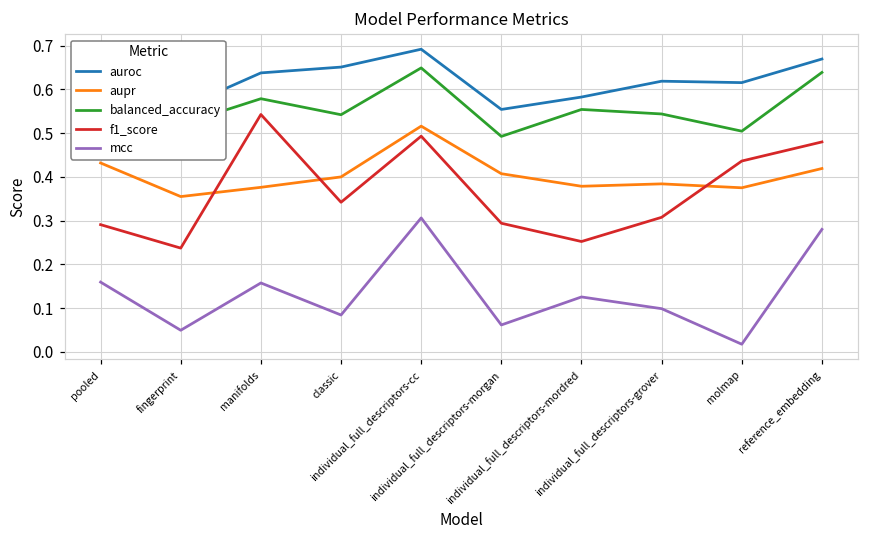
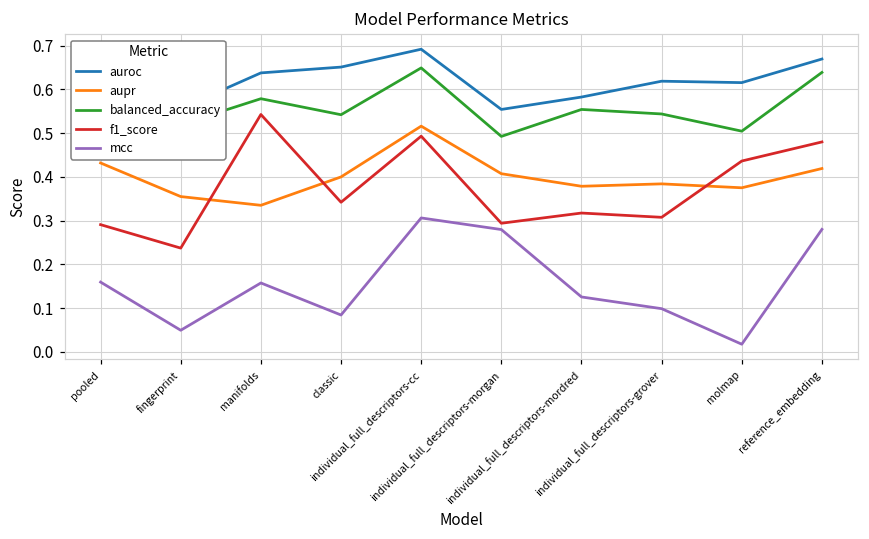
  {
    "auroc": {
      "manifolds": 0.64,
      "classic": 0.65,
      "individual_full_descriptors-cc": 0.69,
      "individual_full_descriptors-morgan": 0.55,
      "individual_full_descriptors-mordred": 0.58,
      "individual_full_descriptors-grover": 0.62,
      "molmap": 0.62,
      "reference_embedding": 0.67
    },
    "aupr": {
      "pooled": 0.43,
      "fingerprint": 0.36,
-     "manifolds": 0.38,
+     "manifolds": 0.34,
      "classic": 0.40,
      "individual_full_descriptors-cc": 0.52,
      "individual_full_descriptors-morgan": 0.41,
      "individual_full_descriptors-mordred": 0.38,
      "individual_full_descriptors-grover": 0.38,
      "molmap": 0.38,
      "reference_embedding": 0.42
    },
    "balanced_accuracy": {
      "manifolds": 0.58,
      "classic": 0.54,
      "individual_full_descriptors-cc": 0.65,
      "individual_full_descriptors-morgan": 0.49,
      "individual_full_descriptors-mordred": 0.55,
      "individual_full_descriptors-grover": 0.54,
      "molmap": 0.50,
      "reference_embedding": 0.64
    },
    "f1_score": {
      "pooled": 0.29,
      "fingerprint": 0.24,
      "manifolds": 0.54,
      "classic": 0.34,
      "individual_full_descriptors-cc": 0.49,
      "individual_full_descriptors-morgan": 0.29,
-     "individual_full_descriptors-mordred": 0.25,
+     "individual_full_descriptors-mordred": 0.32,
      "individual_full_descriptors-grover": 0.31,
      "molmap": 0.44,
      "reference_embedding": 0.48
    },
    "mcc": {
      "pooled": 0.16,
      "fingerprint": 0.05,
      "manifolds": 0.16,
      "classic": 0.08,
      "individual_full_descriptors-cc": 0.31,
-     "individual_full_descriptors-morgan": 0.06,
+     "individual_full_descriptors-morgan": 0.28,
      "individual_full_descriptors-mordred": 0.13,
      "individual_full_descriptors-grover": 0.10,
      "molmap": 0.02,
      "reference_embedding": 0.28
    }
  }
